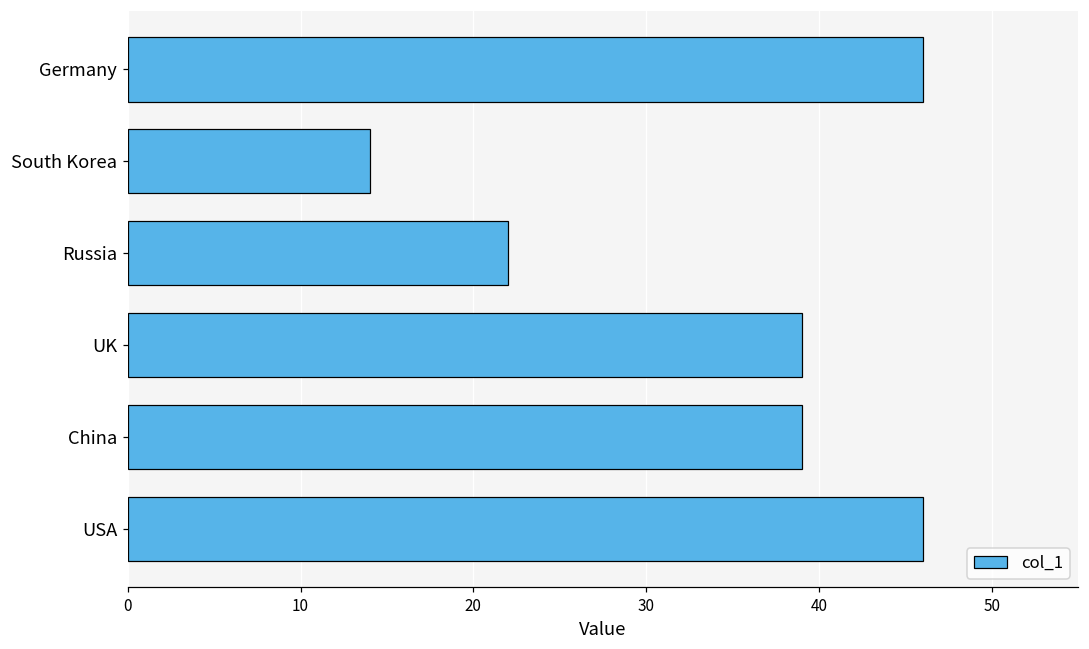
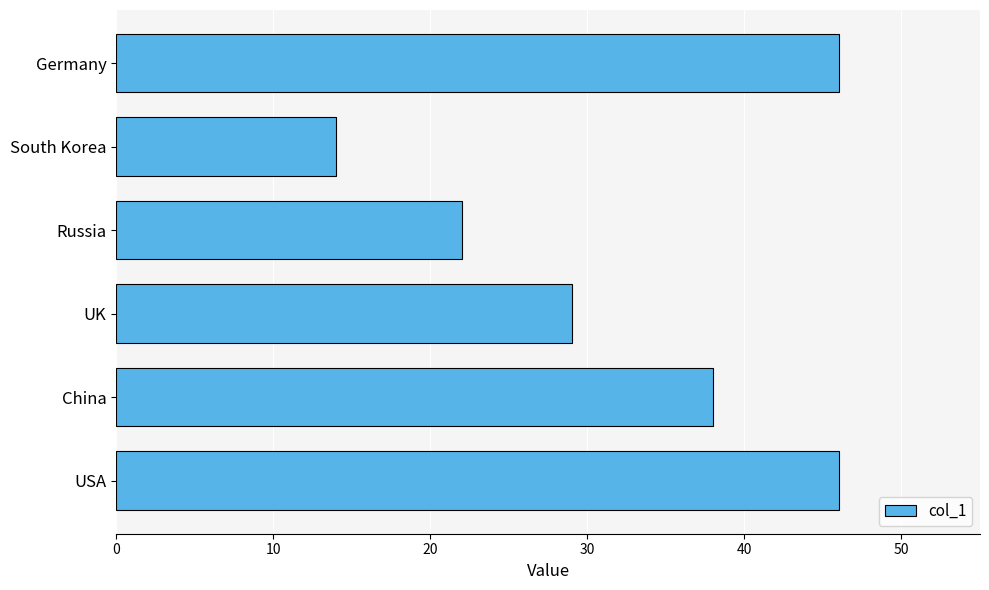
  {
    "Germany": 46,
    "South Korea": 14,
    "Russia": 22,
-   "UK": 39,
-   "China": 39,
+   "UK": 29,
+   "China": 38,
    "USA": 46
  }
